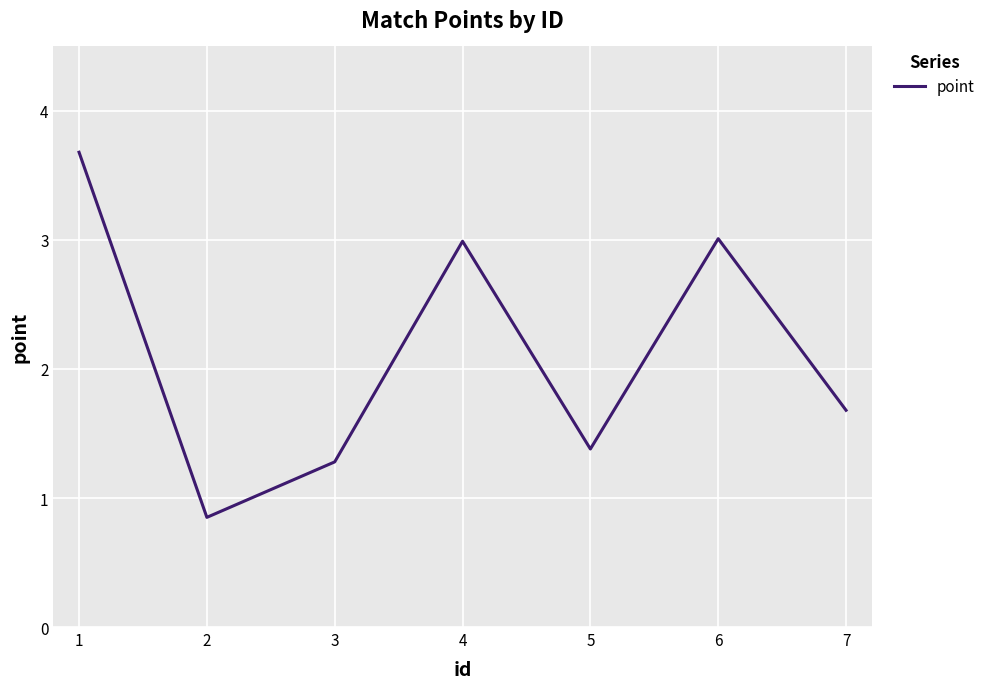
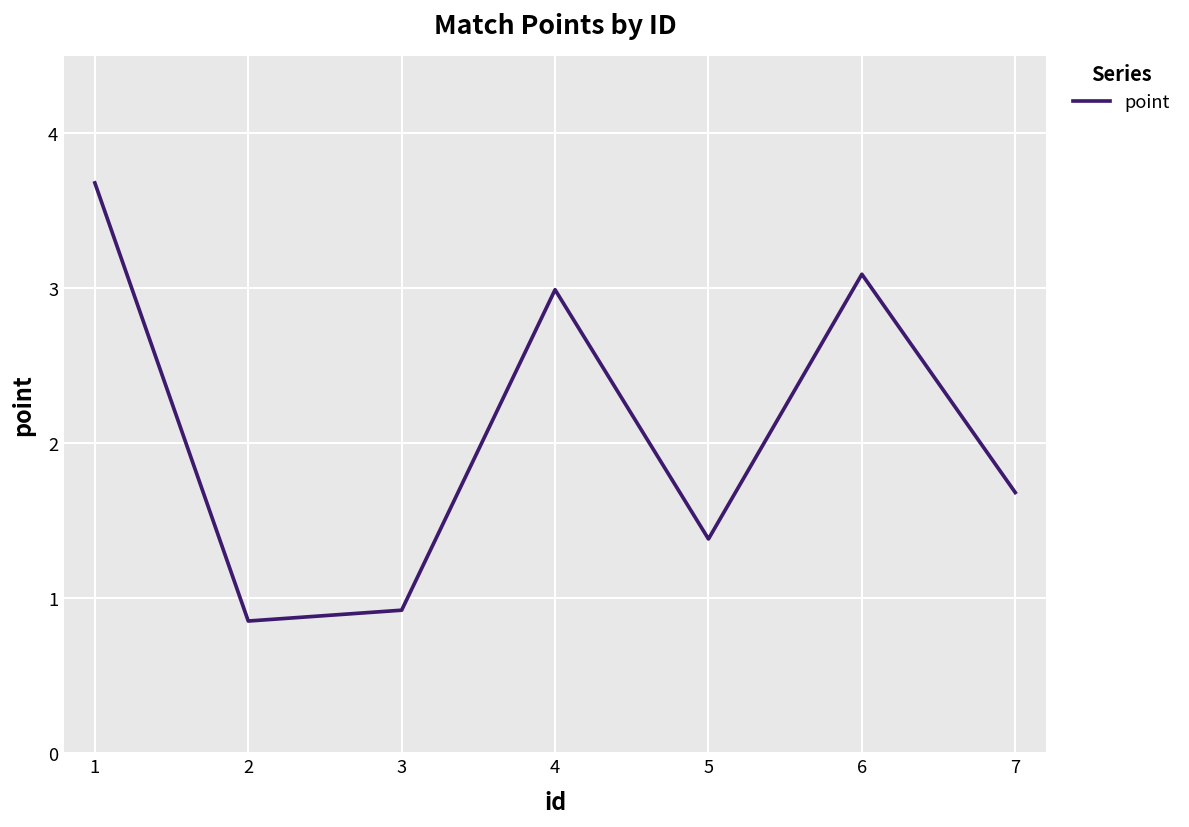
  {
    "1": 3.68,
    "2": 0.85,
-   "3": 1.28,
+   "3": 0.92,
    "4": 2.99,
    "5": 1.38,
-   "6": 3.01,
+   "6": 3.09,
    "7": 1.68
  }
